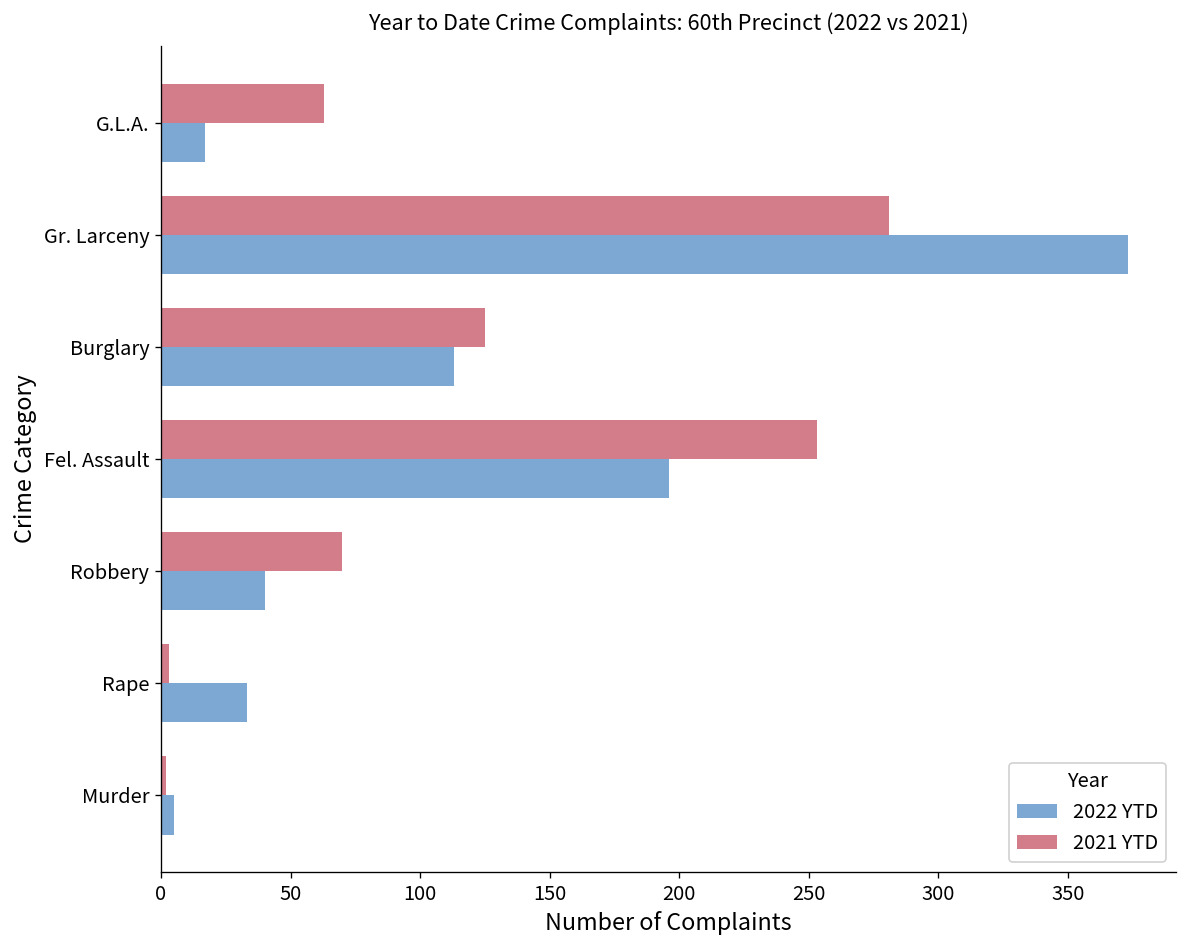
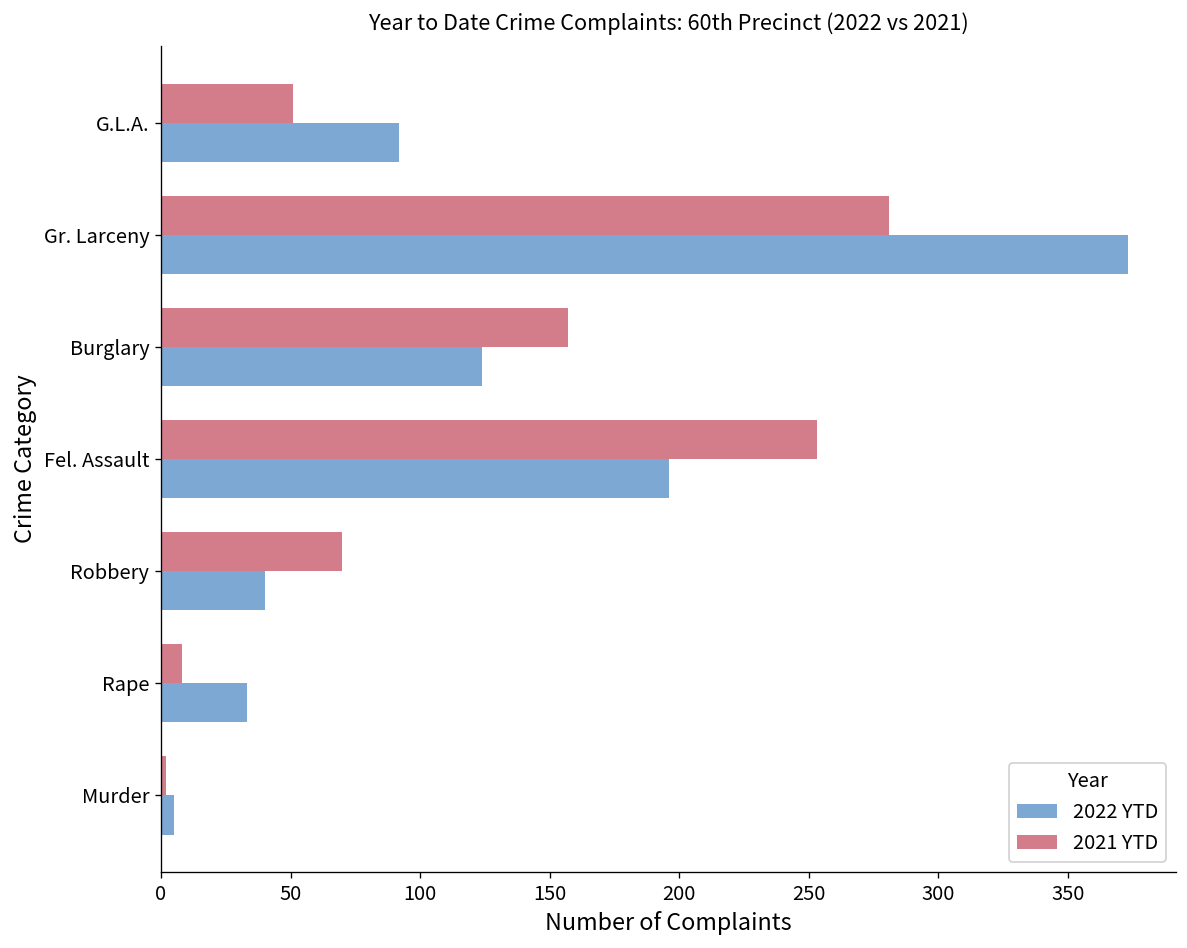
  {
    "2022 YTD": {
-     "G.L.A.": 17,
+     "G.L.A.": 92,
      "Gr. Larceny": 373,
-     "Burglary": 113,
+     "Burglary": 124,
      "Fel. Assault": 196,
      "Robbery": 40,
      "Rape": 33,
      "Murder": 5
    },
    "2021 YTD": {
-     "G.L.A.": 63,
+     "G.L.A.": 51,
      "Gr. Larceny": 281,
-     "Burglary": 125,
+     "Burglary": 157,
      "Fel. Assault": 253,
      "Robbery": 70,
-     "Rape": 3,
+     "Rape": 8,
      "Murder": 2
    }
  }
